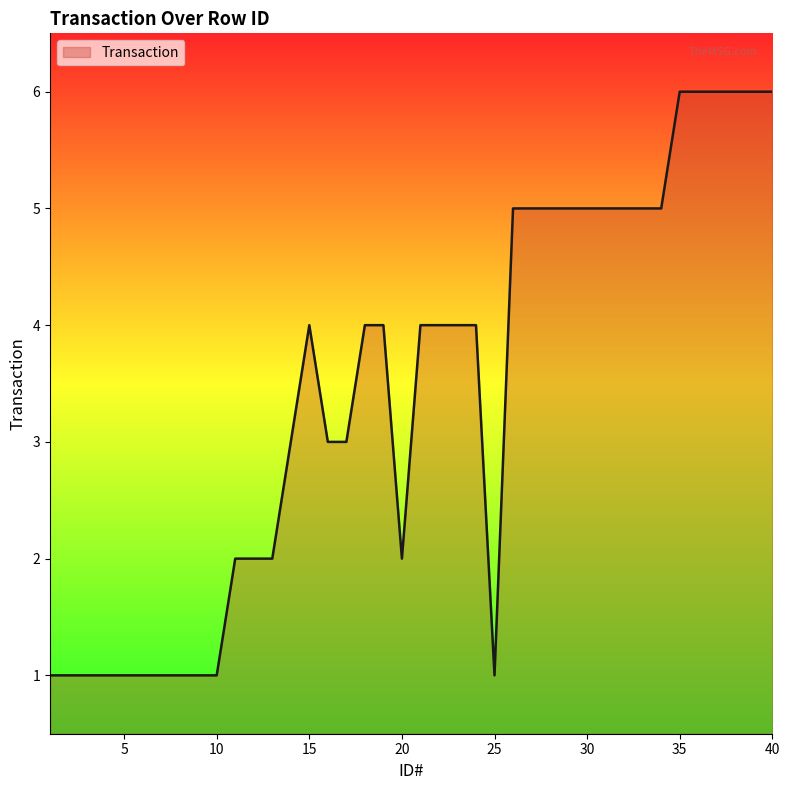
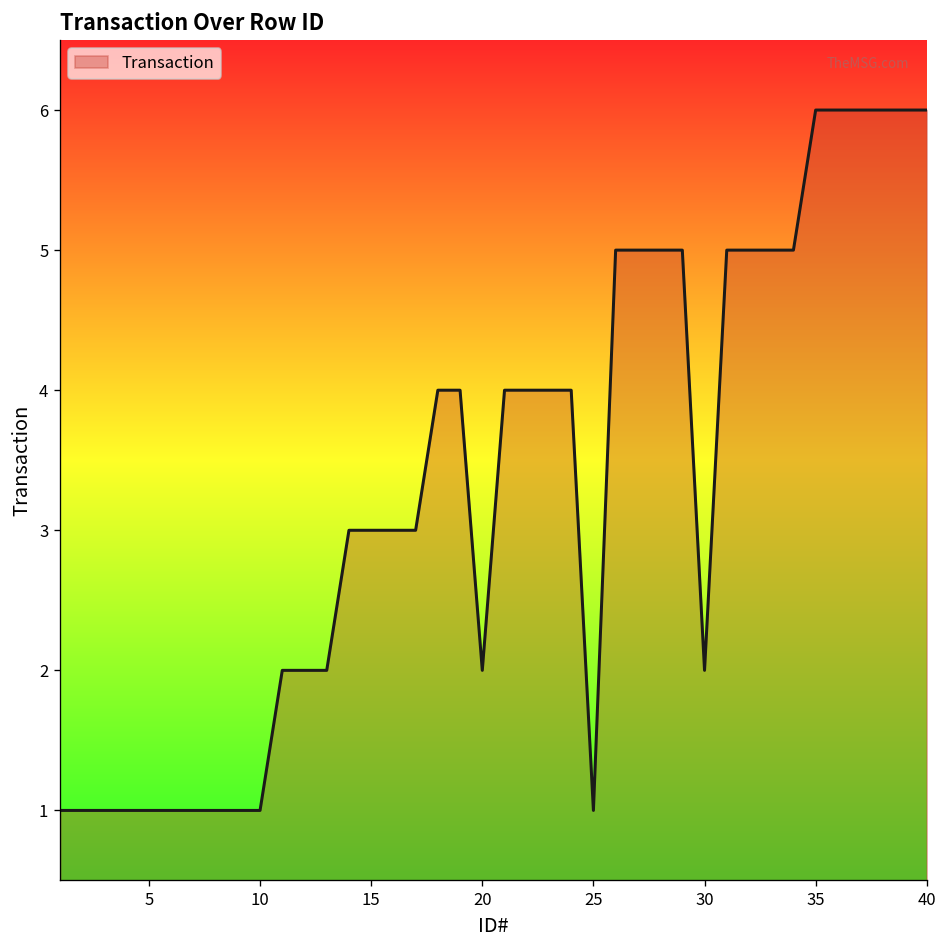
  {
    "5": 1,
    "10": 1,
-   "15": 4,
+   "15": 3,
    "20": 2,
    "25": 1,
-   "30": 5,
+   "30": 2,
    "35": 6,
    "40": 6
  }
